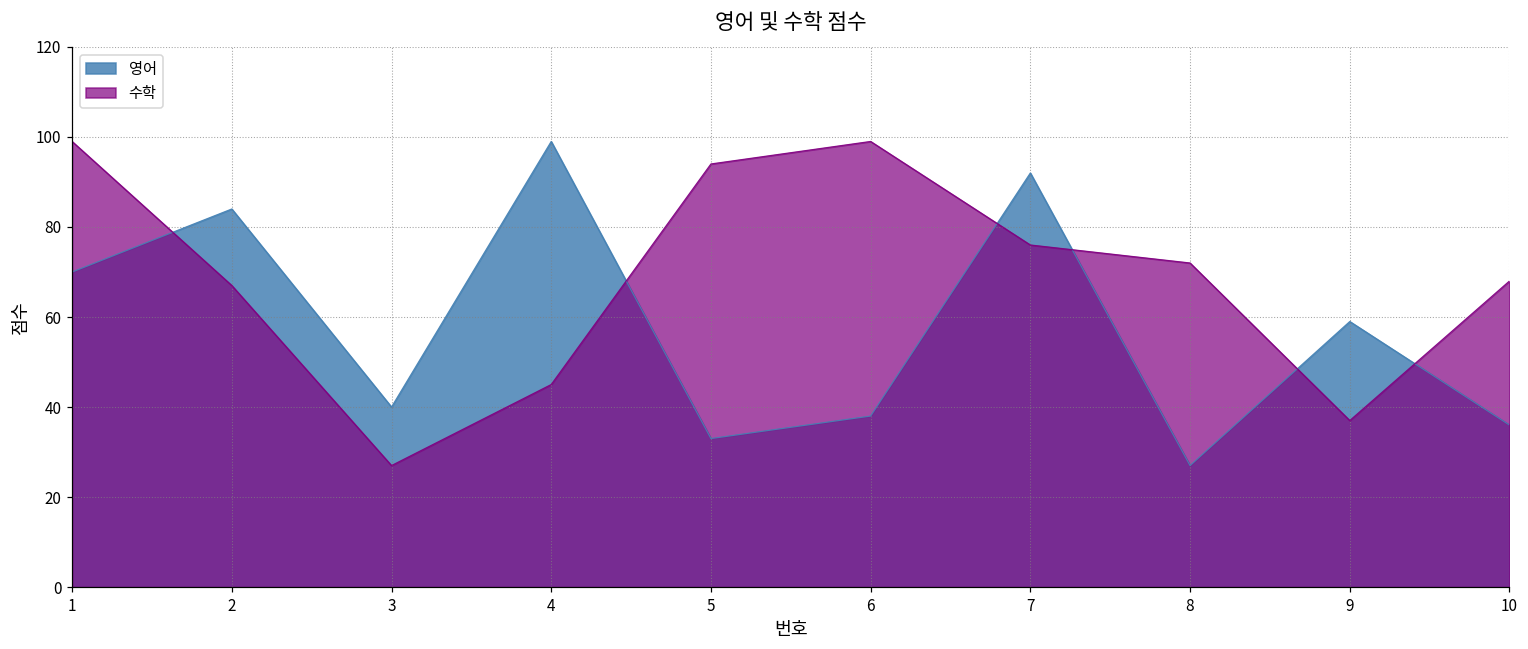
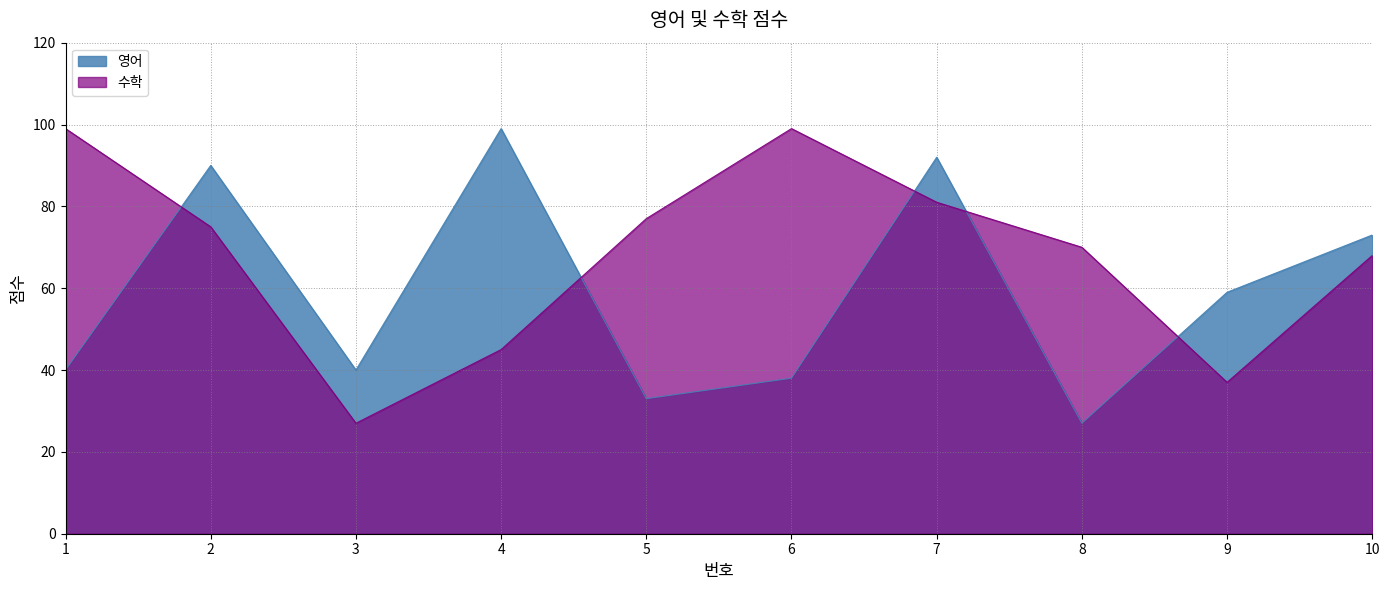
  {
    "영어": {
-     "1": 70,
-     "2": 84,
+     "1": 40,
+     "2": 90,
      "3": 40,
      "4": 99,
      "5": 33,
      "6": 38,
      "7": 92,
      "8": 27,
      "9": 59,
-     "10": 36
+     "10": 73
    },
    "수학": {
      "1": 99,
-     "2": 67,
+     "2": 75,
      "3": 27,
      "4": 45,
-     "5": 94,
+     "5": 77,
      "6": 99,
-     "7": 76,
-     "8": 72,
+     "7": 81,
+     "8": 70,
      "9": 37,
      "10": 68
    }
  }
